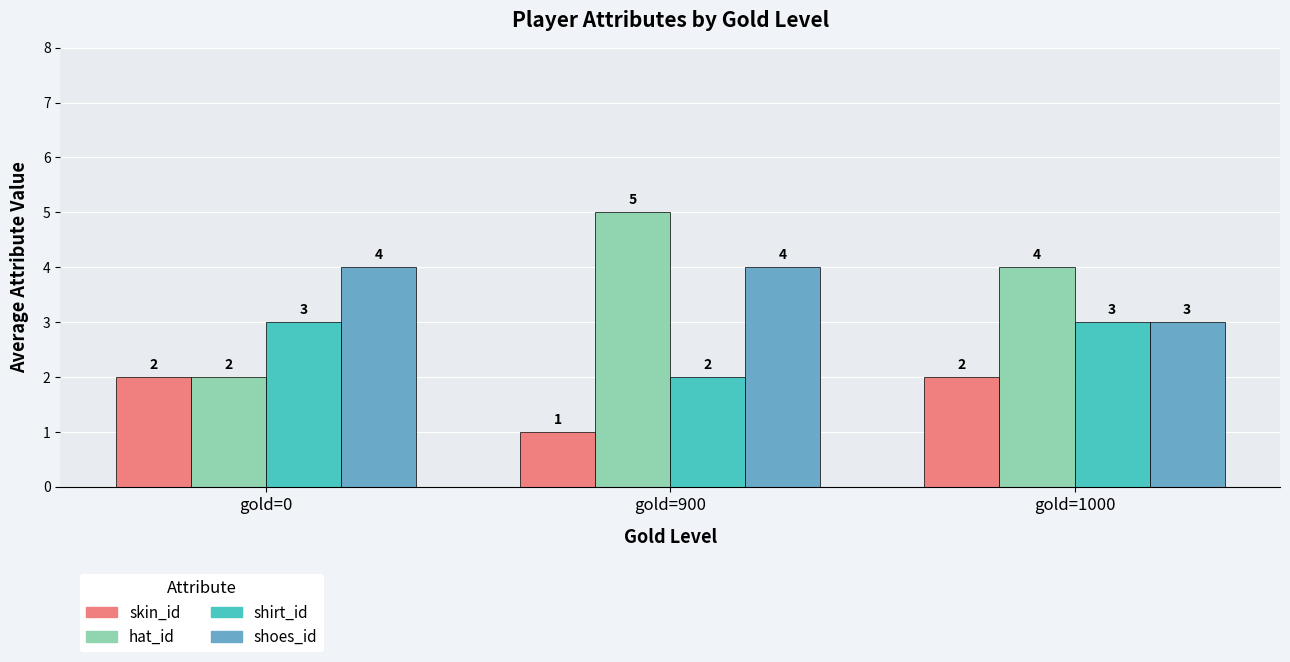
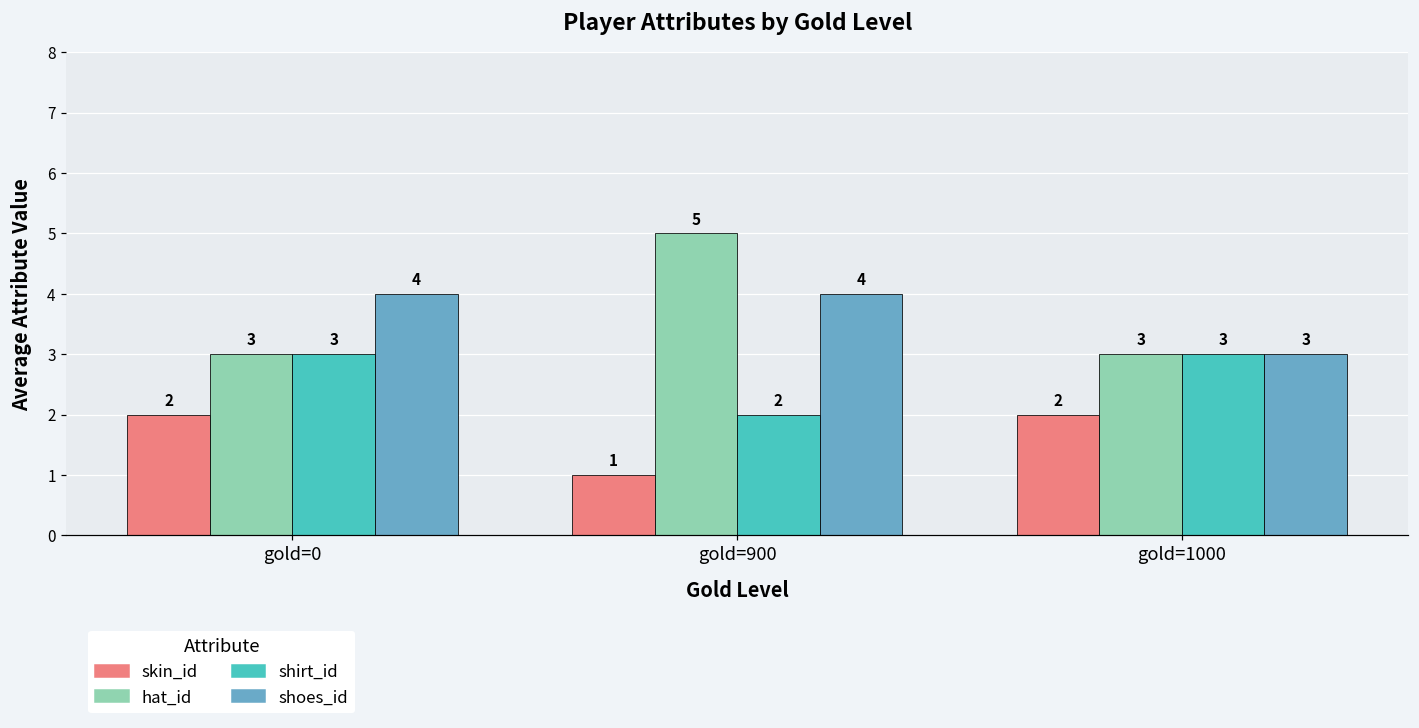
  {
    "skin_id": {
      "gold=0": 2,
      "gold=900": 1,
      "gold=1000": 2
    },
    "hat_id": {
-     "gold=0": 2,
+     "gold=0": 3,
      "gold=900": 5,
-     "gold=1000": 4
+     "gold=1000": 3
    }
  }
